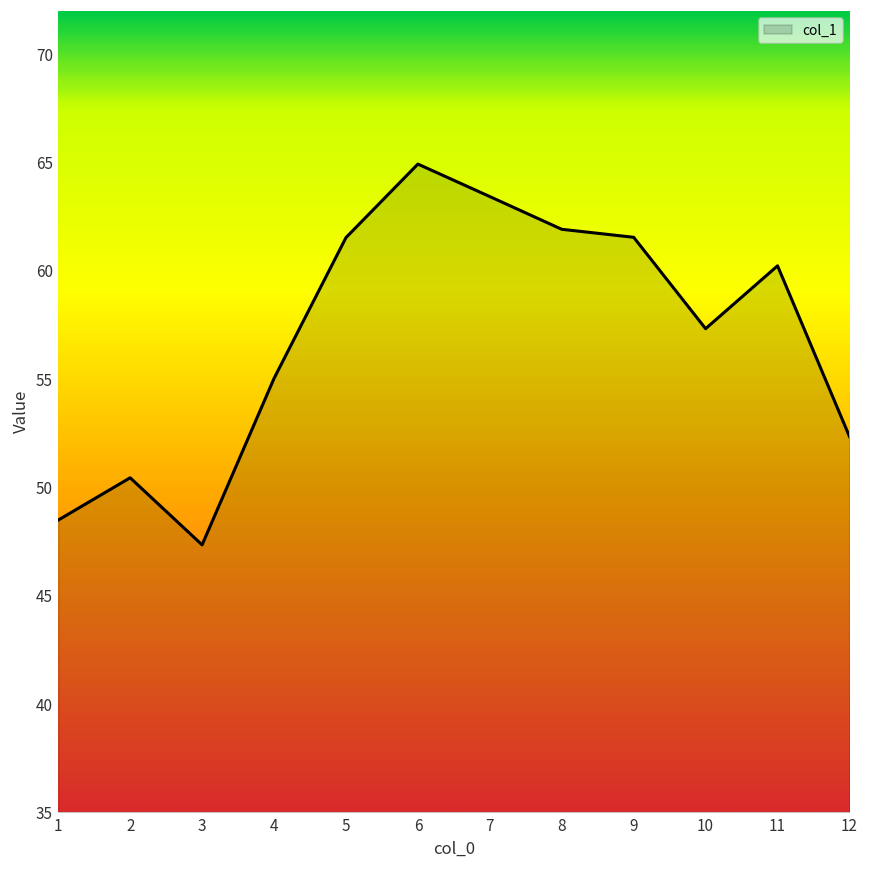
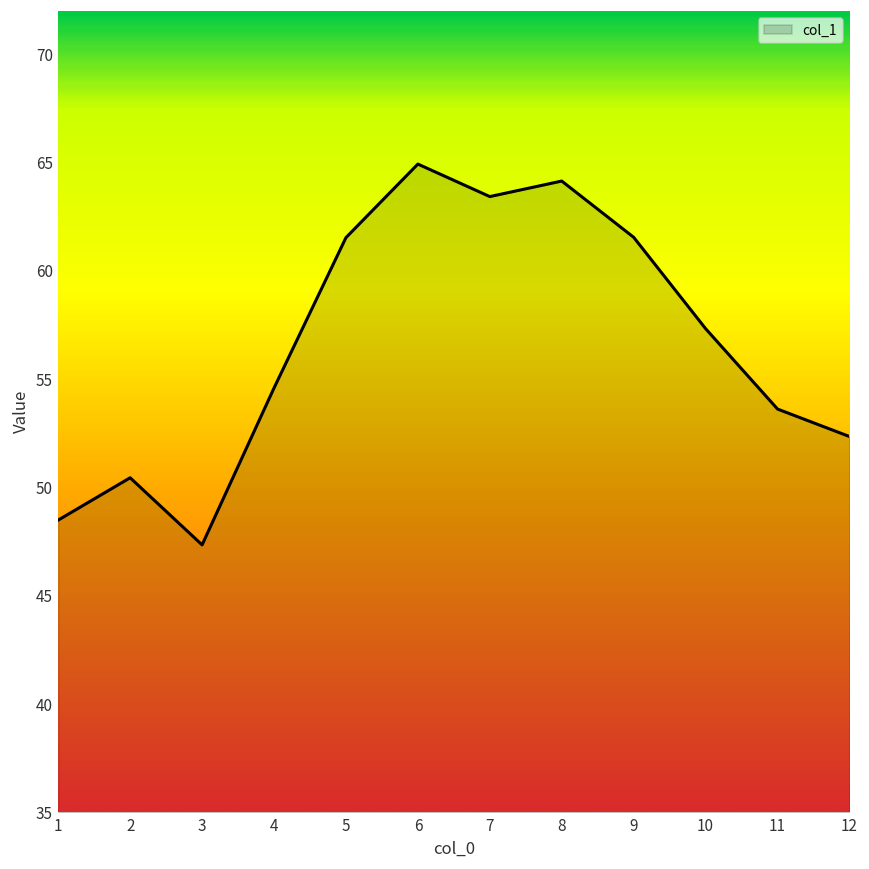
  {
    "1": 48.5,
    "2": 50.5,
    "3": 47.4,
-   "4": 55.0,
+   "4": 54.6,
    "5": 61.5,
    "6": 64.9,
    "7": 63.4,
-   "8": 61.9,
+   "8": 64.1,
    "9": 61.6,
    "10": 57.3,
-   "11": 60.2,
+   "11": 53.6,
    "12": 52.4
  }
